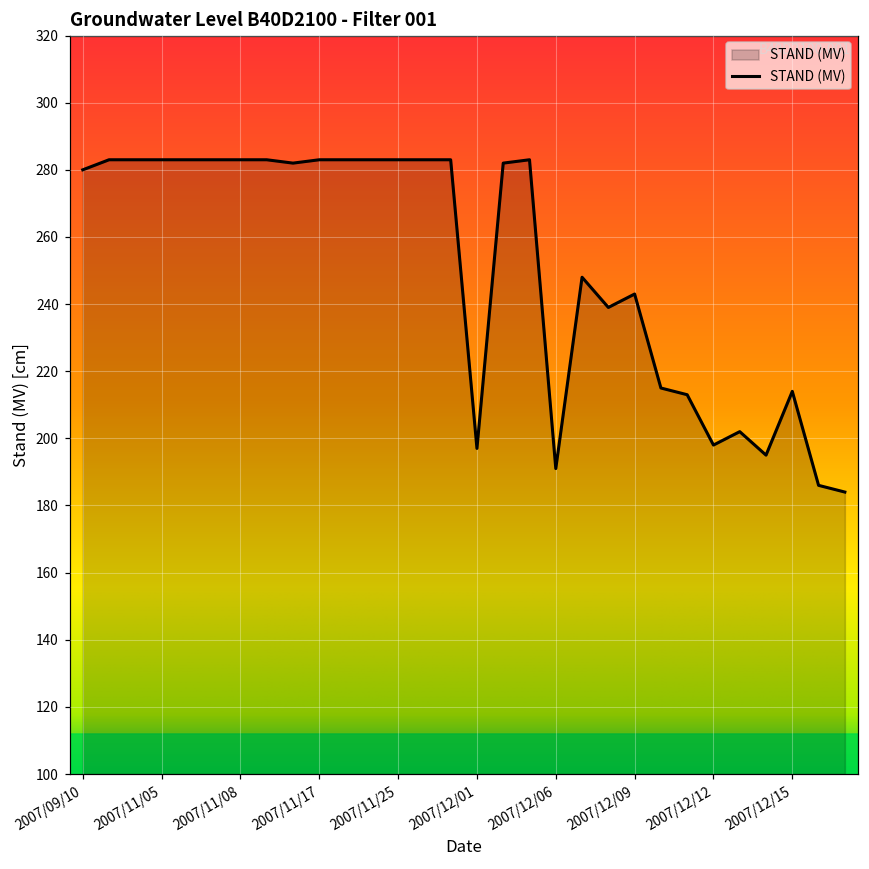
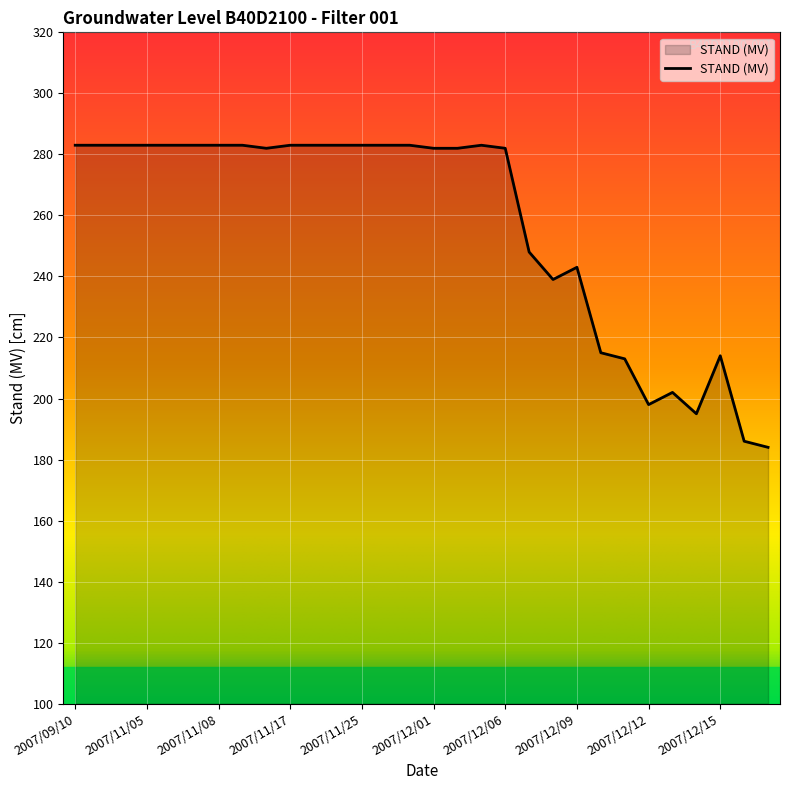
  {
-   "2007/09/10": 280,
+   "2007/09/10": 283,
    "2007/11/05": 283,
    "2007/11/08": 283,
    "2007/11/17": 283,
    "2007/11/25": 283,
-   "2007/12/01": 197,
-   "2007/12/06": 191,
+   "2007/12/01": 282,
+   "2007/12/06": 282,
    "2007/12/09": 243,
    "2007/12/12": 198,
    "2007/12/15": 214
  }
